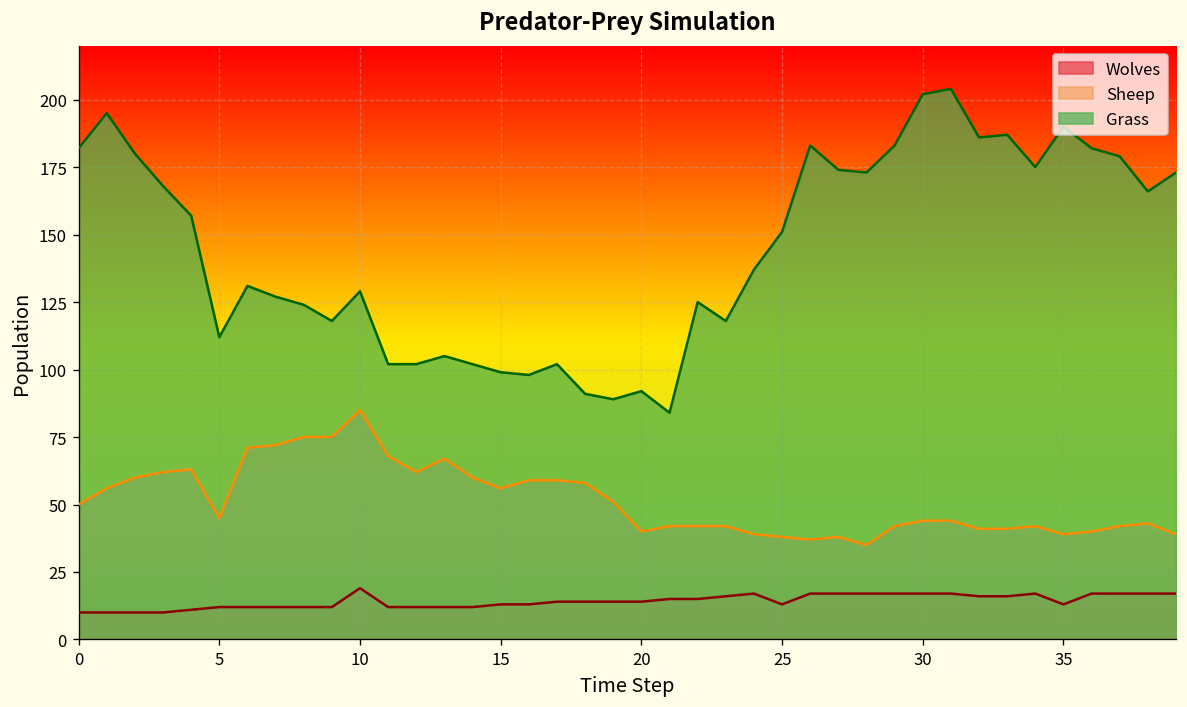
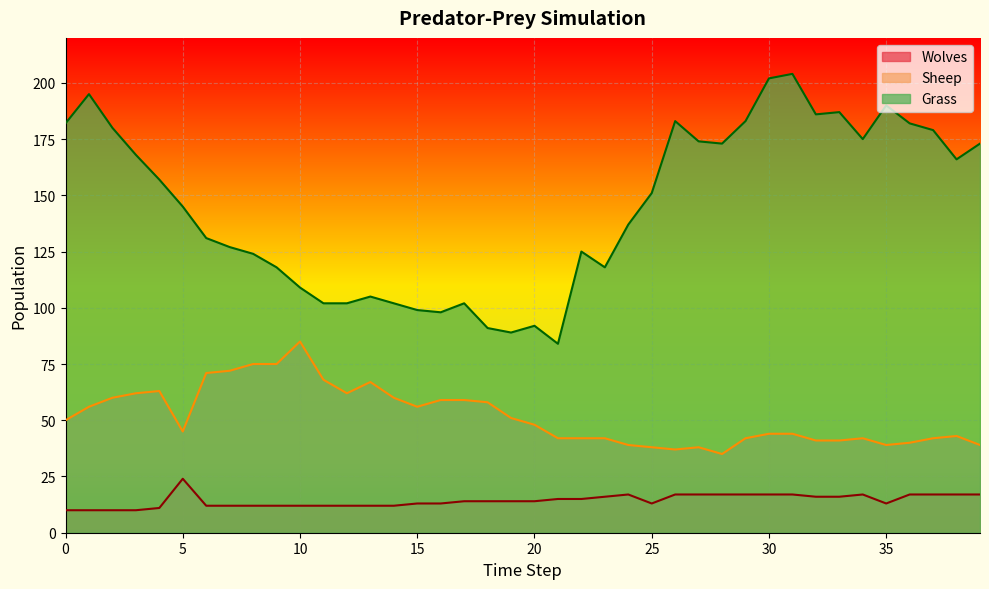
  {
    "Wolves": {
      "0": 10,
-     "5": 12,
-     "10": 19,
+     "5": 24,
+     "10": 12,
      "15": 13,
      "20": 14,
      "25": 13,
      "30": 17,
      "35": 13
    },
    "Sheep": {
      "0": 50,
      "5": 45,
      "10": 85,
      "15": 56,
-     "20": 40,
+     "20": 48,
      "25": 38,
      "30": 44,
      "35": 39
    },
    "Grass": {
      "0": 182,
-     "5": 112,
-     "10": 129,
+     "5": 145,
+     "10": 109,
      "15": 99,
      "20": 92,
      "25": 151,
      "30": 202
    }
  }
